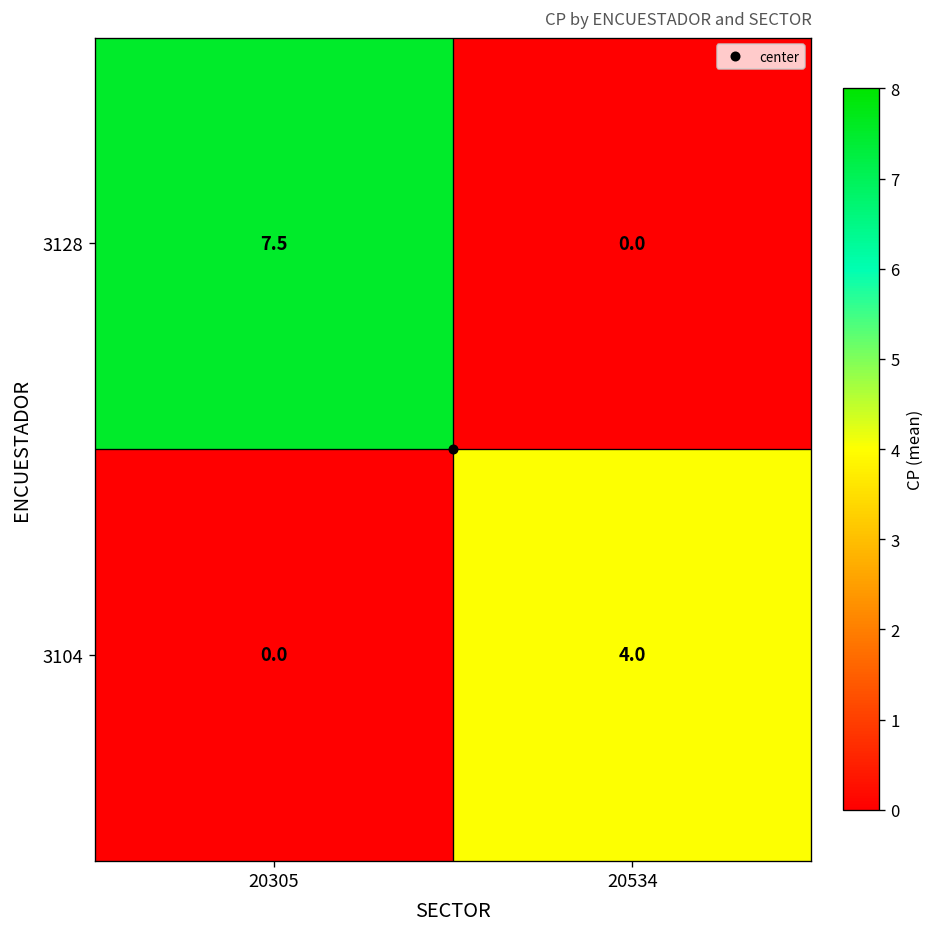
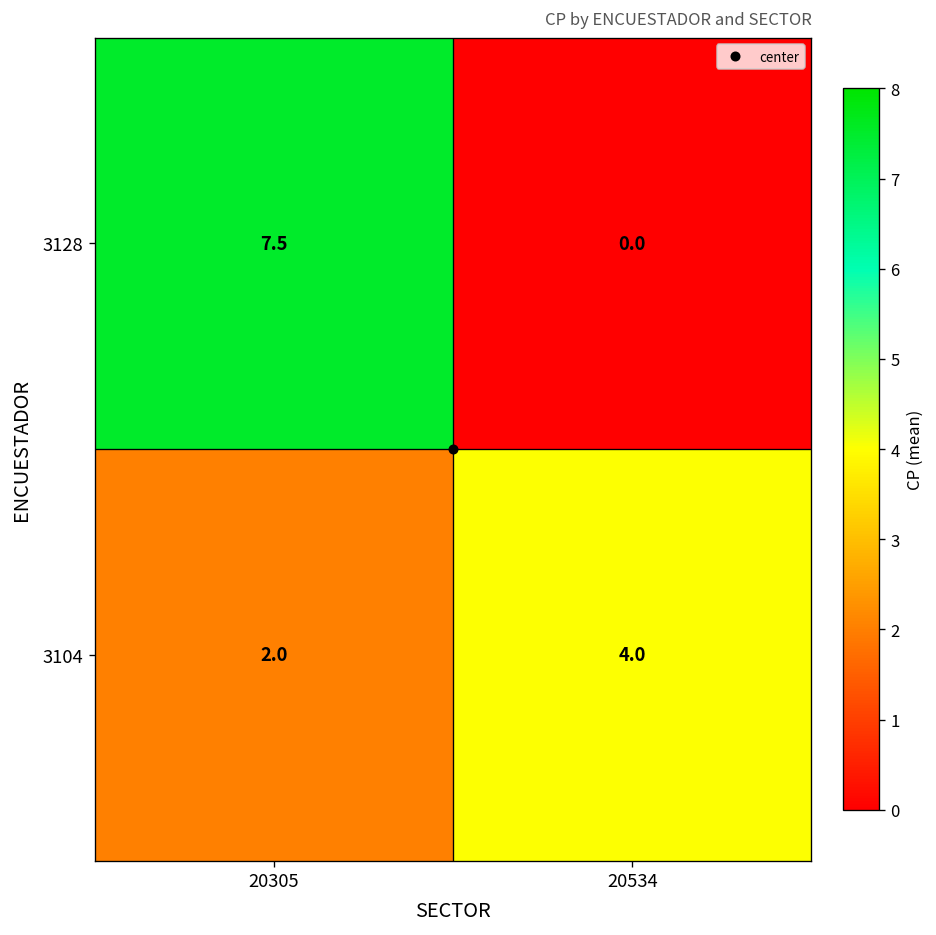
  {
    "3128": {
      "20305": 7.5,
      "20534": 0.0
    },
    "3104": {
-     "20305": 0.0,
+     "20305": 2.0,
      "20534": 4.0
    }
  }
